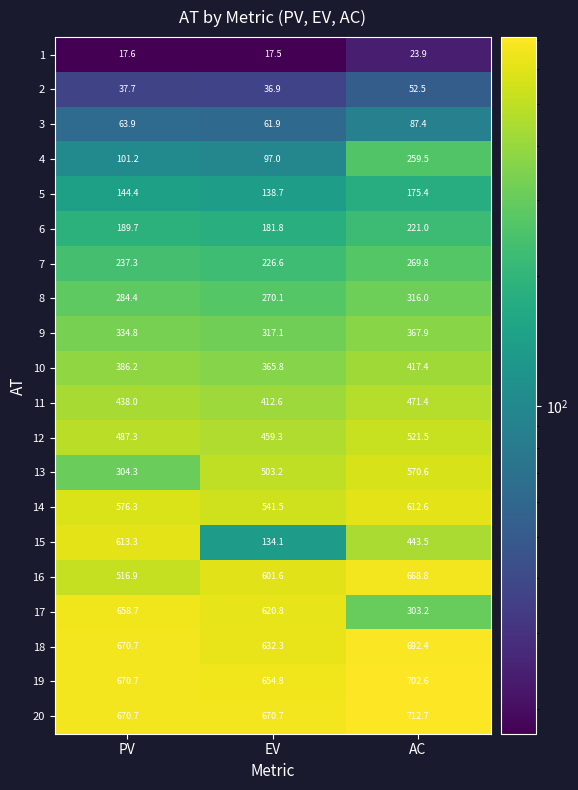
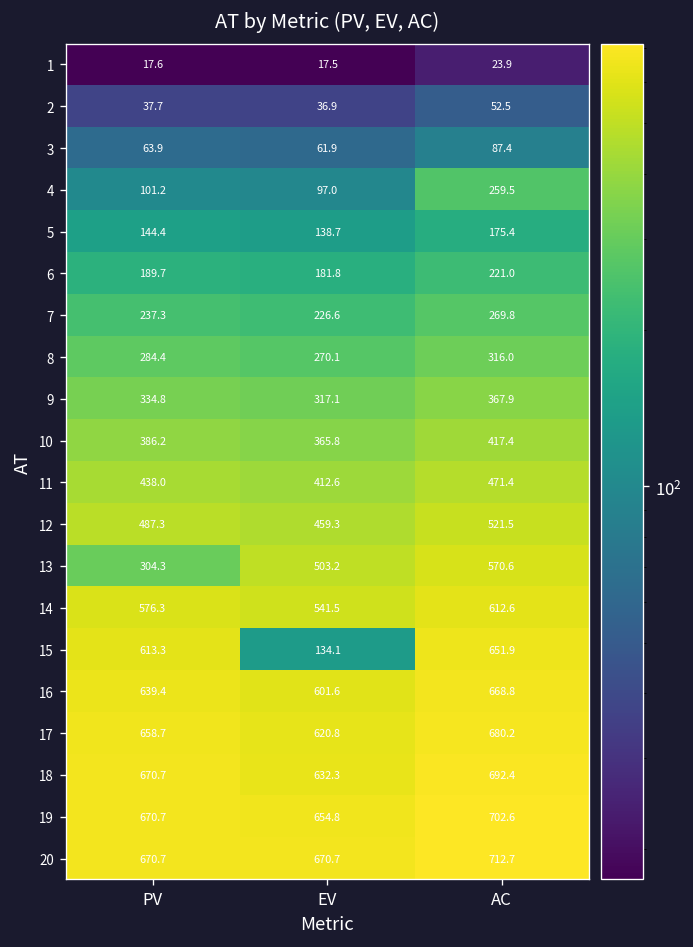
  {
    "1": {
      "PV": 17.6,
      "EV": 17.5,
      "AC": 23.9
    },
    "2": {
      "PV": 37.7,
      "EV": 36.9,
      "AC": 52.5
    },
    "3": {
      "PV": 63.9,
      "EV": 61.9,
      "AC": 87.4
    },
    "4": {
      "PV": 101.2,
      "EV": 97.0,
      "AC": 259.5
    },
    "5": {
      "PV": 144.4,
      "EV": 138.7,
      "AC": 175.4
    },
    "6": {
      "PV": 189.7,
      "EV": 181.8,
      "AC": 221.0
    },
    "7": {
      "PV": 237.3,
      "EV": 226.6,
      "AC": 269.8
    },
    "8": {
      "PV": 284.4,
      "EV": 270.1,
      "AC": 316.0
    },
    "9": {
      "PV": 334.8,
      "EV": 317.1,
      "AC": 367.9
    },
    "10": {
      "PV": 386.2,
      "EV": 365.8,
      "AC": 417.4
    },
    "11": {
      "PV": 438.0,
      "EV": 412.6,
      "AC": 471.4
    },
    "12": {
      "PV": 487.3,
      "EV": 459.3,
      "AC": 521.5
    },
    "13": {
      "PV": 304.3,
      "EV": 503.2,
      "AC": 570.6
    },
    "14": {
      "PV": 576.3,
      "EV": 541.5,
      "AC": 612.6
    },
    "15": {
      "PV": 613.3,
      "EV": 134.1,
-     "AC": 443.5
+     "AC": 651.9
    },
    "16": {
-     "PV": 516.9,
+     "PV": 639.4,
      "EV": 601.6,
      "AC": 668.8
    },
    "17": {
      "PV": 658.7,
      "EV": 620.8,
-     "AC": 303.2
+     "AC": 680.2
    },
    "18": {
      "PV": 670.7,
      "EV": 632.3,
      "AC": 692.4
    },
    "19": {
      "PV": 670.7,
      "EV": 654.8,
      "AC": 702.6
    },
    "20": {
      "PV": 670.7,
      "EV": 670.7,
      "AC": 712.7
    }
  }
